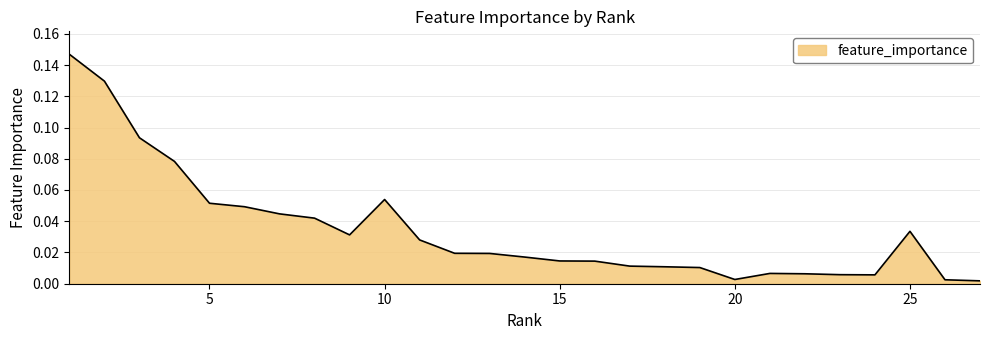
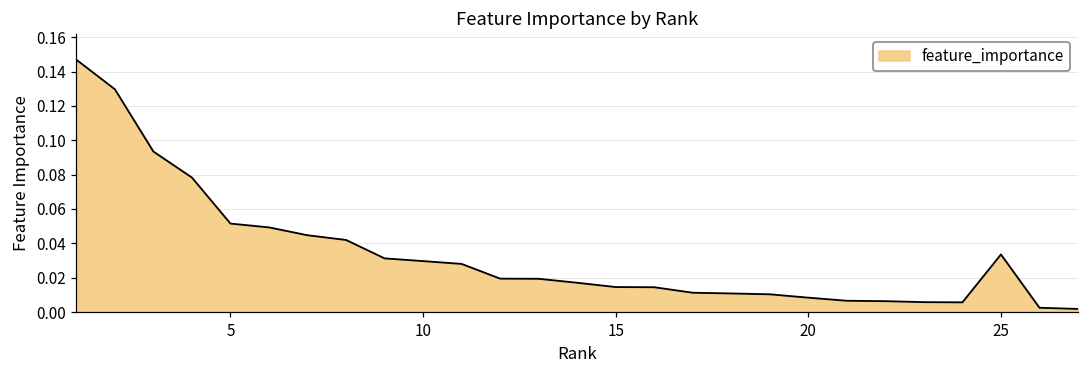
  {
    "5": 0.052,
-   "10": 0.054,
+   "10": 0.030,
    "15": 0.015,
-   "20": 0.003,
+   "20": 0.008,
    "25": 0.034
  }
